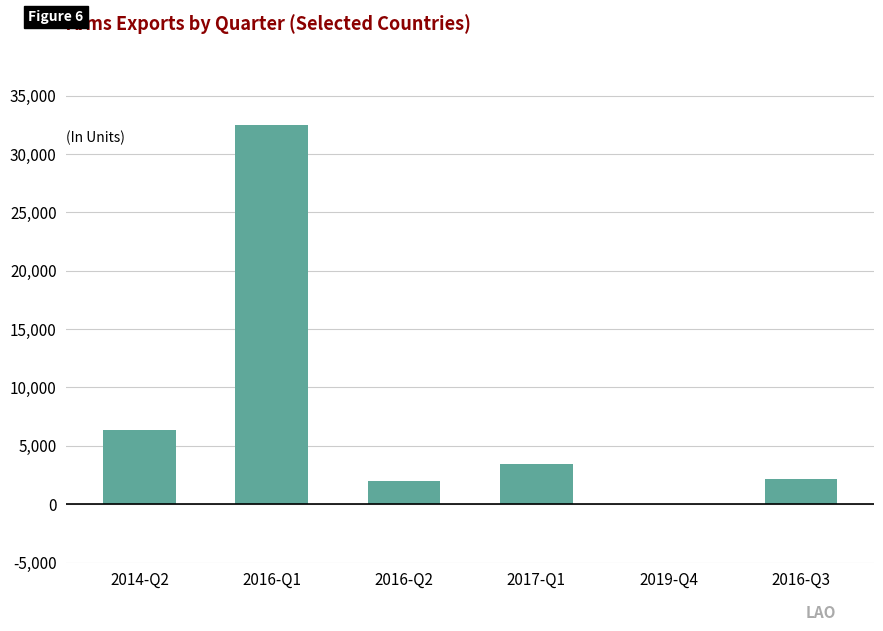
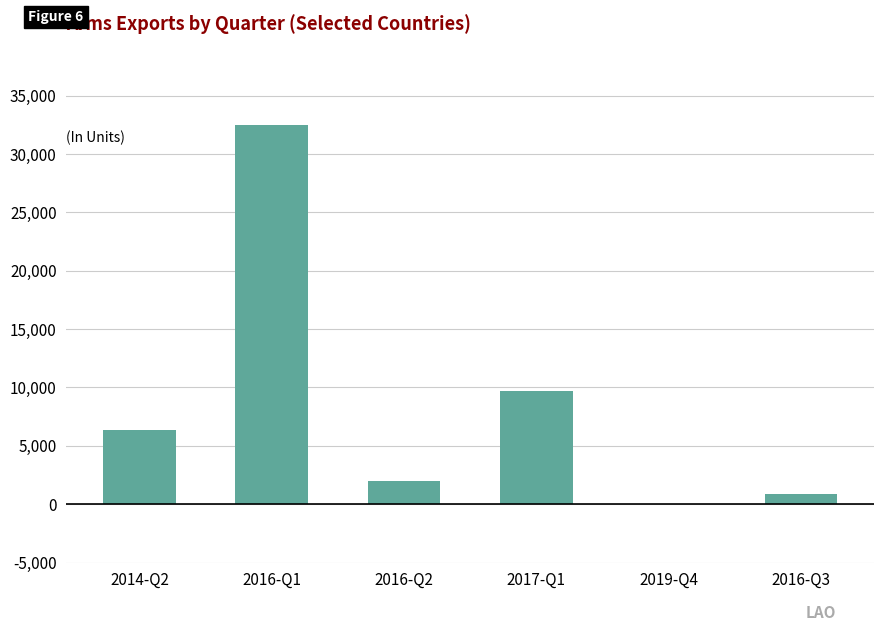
  {
    "2014-Q2": "6,300",
    "2016-Q1": "32,500",
    "2016-Q2": "2,000",
-   "2017-Q1": "3,500",
+   "2017-Q1": "9,700",
    "2019-Q4": "0",
-   "2016-Q3": "2,200"
+   "2016-Q3": "800"
  }
